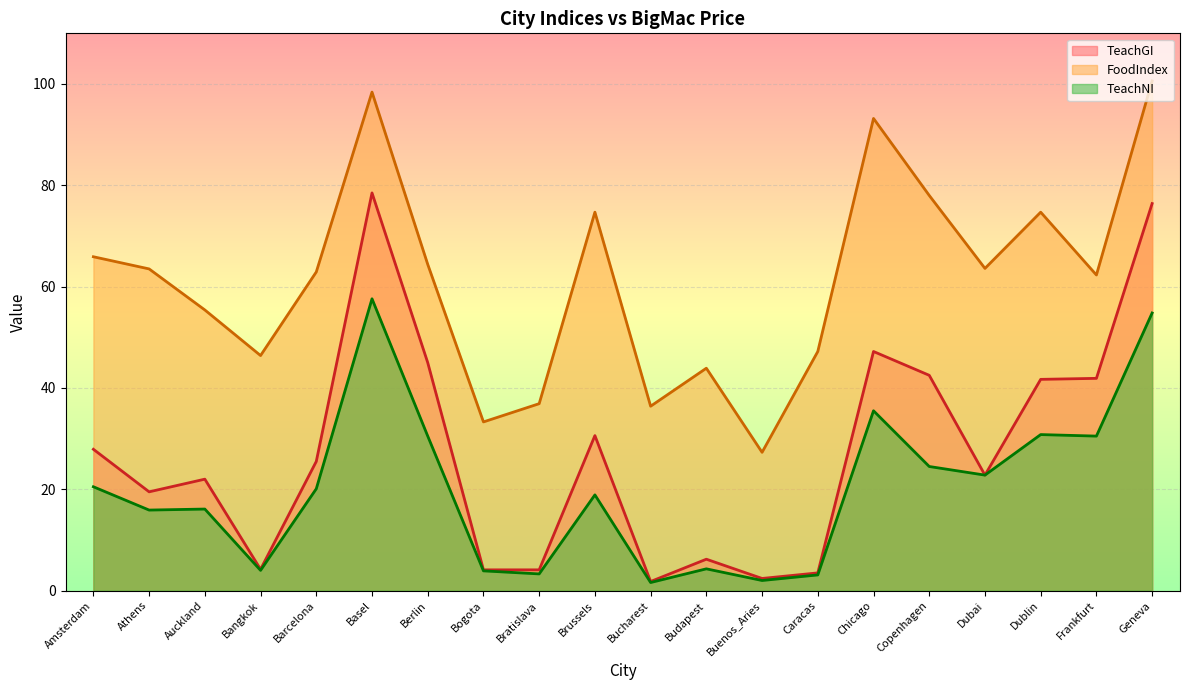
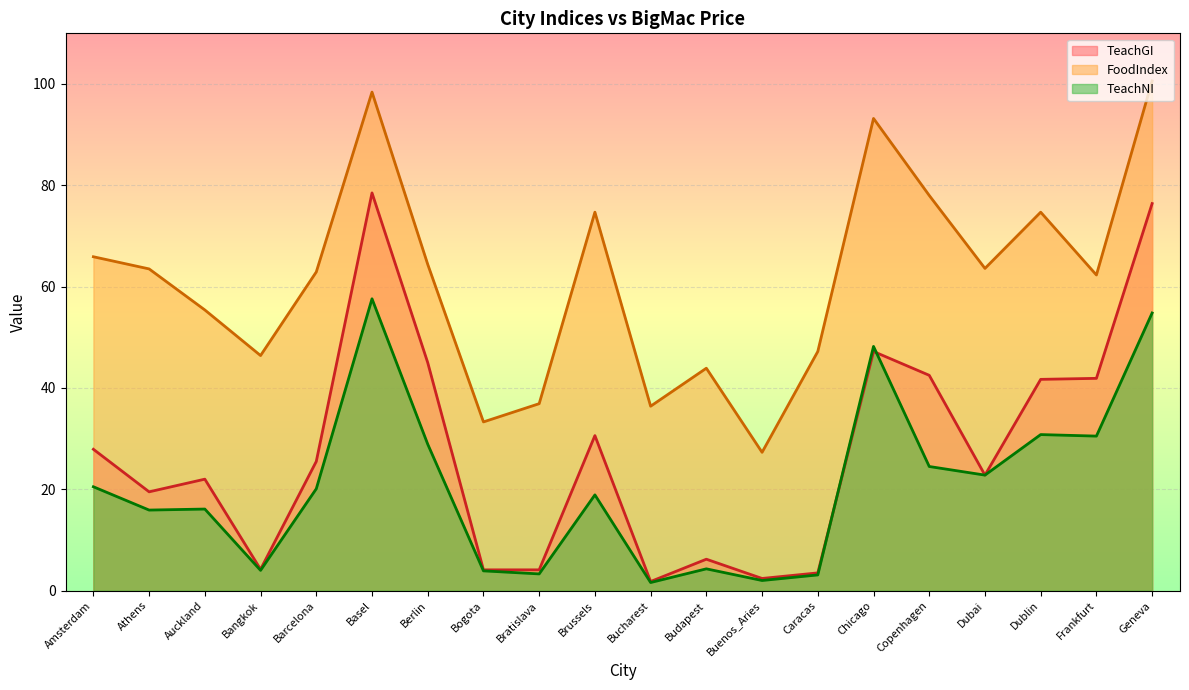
  {
    "TeachGI": {
      "Amsterdam": 28,
      "Athens": 20,
      "Auckland": 22,
      "Barcelona": 26,
      "Basel": 79,
      "Berlin": 45,
      "Bratislava": 4,
      "Brussels": 31,
      "Budapest": 6,
      "Chicago": 47,
      "Copenhagen": 43,
      "Dublin": 42,
      "Frankfurt": 42,
      "Geneva": 76
    },
    "FoodIndex": {
      "Amsterdam": 66,
      "Athens": 64,
      "Auckland": 55,
      "Bangkok": 46,
      "Barcelona": 63,
      "Basel": 98,
      "Berlin": 64,
      "Bogota": 33,
      "Bratislava": 37,
      "Brussels": 75,
      "Bucharest": 36,
      "Budapest": 44,
      "Buenos_Aries": 27,
      "Caracas": 47,
      "Chicago": 93,
      "Copenhagen": 78,
      "Dubai": 64,
      "Dublin": 75,
      "Frankfurt": 62
    },
    "TeachNI": {
      "Amsterdam": 21,
      "Athens": 16,
      "Auckland": 16,
      "Barcelona": 20,
      "Basel": 58,
-     "Berlin": 31,
+     "Berlin": 29,
      "Bratislava": 3,
      "Brussels": 19,
      "Budapest": 4,
-     "Chicago": 36,
+     "Chicago": 48,
      "Copenhagen": 25,
      "Dublin": 31,
      "Frankfurt": 31,
      "Geneva": 55
    }
  }
